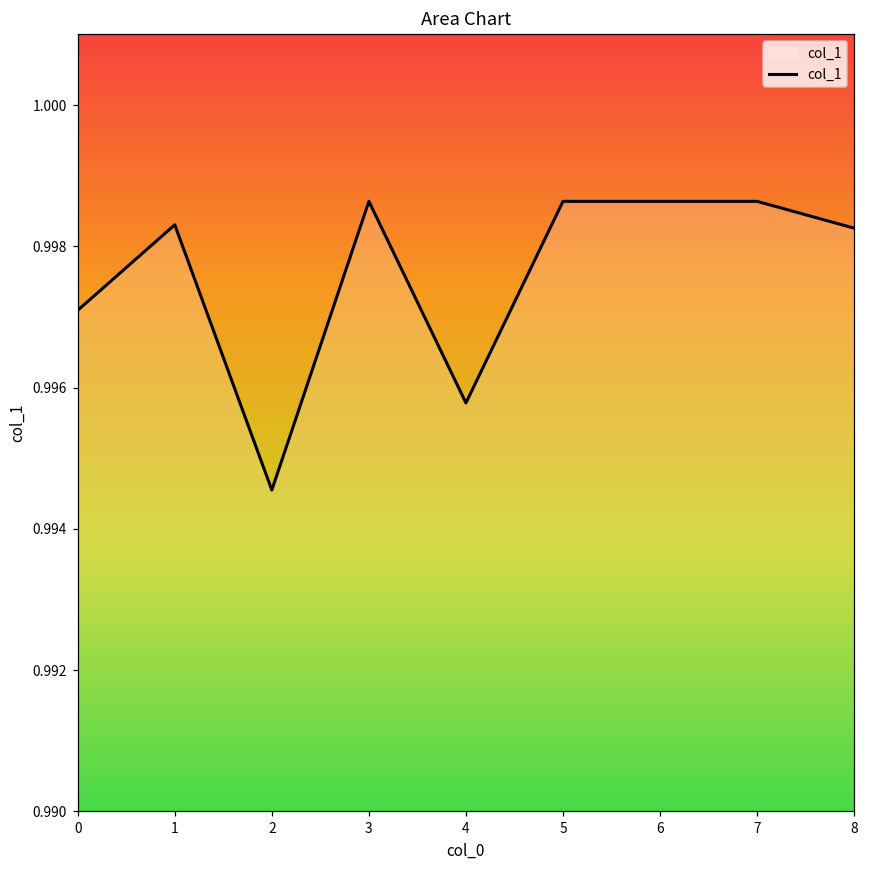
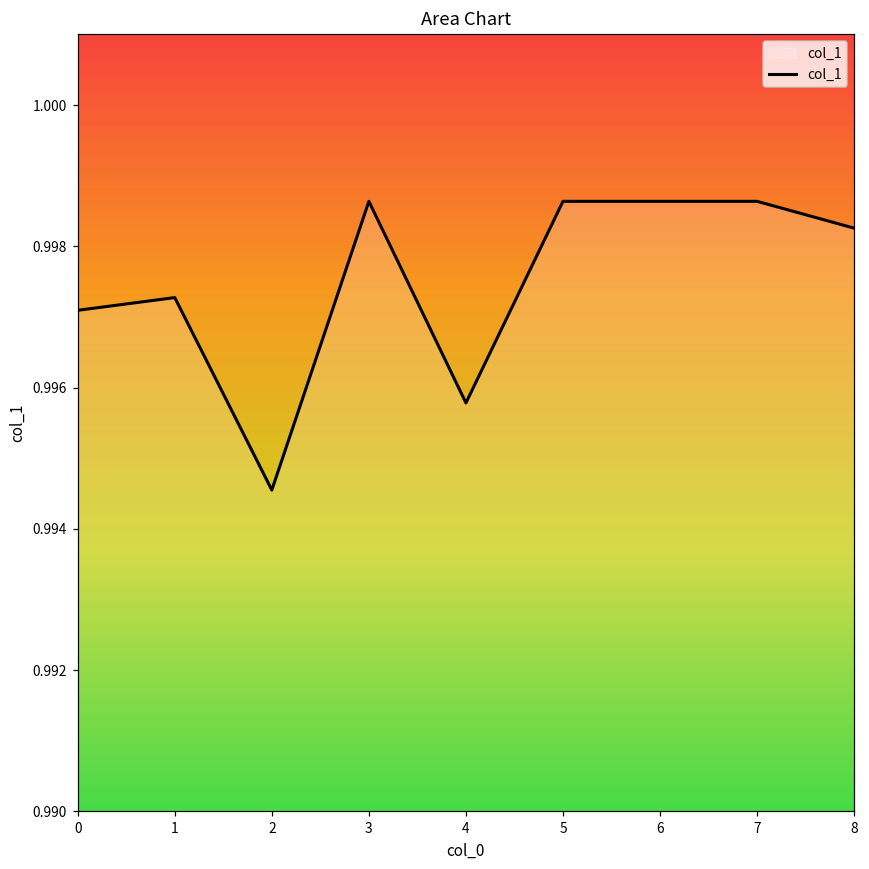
  {
    "0": 0.9971,
-   "1": 0.9983,
+   "1": 0.9973,
    "2": 0.9946,
    "3": 0.9986,
    "4": 0.9958,
    "5": 0.9986,
    "6": 0.9986,
    "7": 0.9986,
    "8": 0.9983
  }
